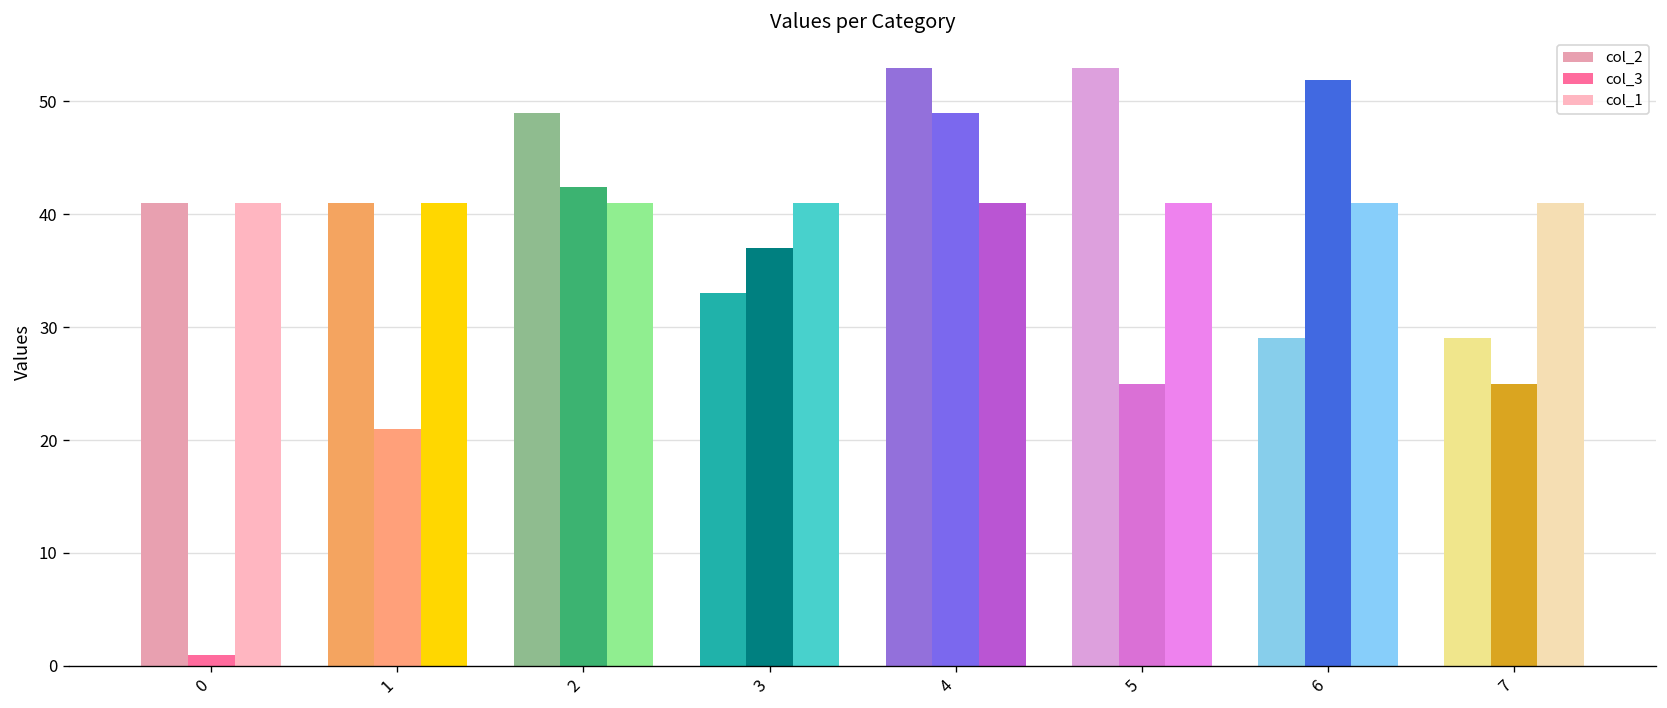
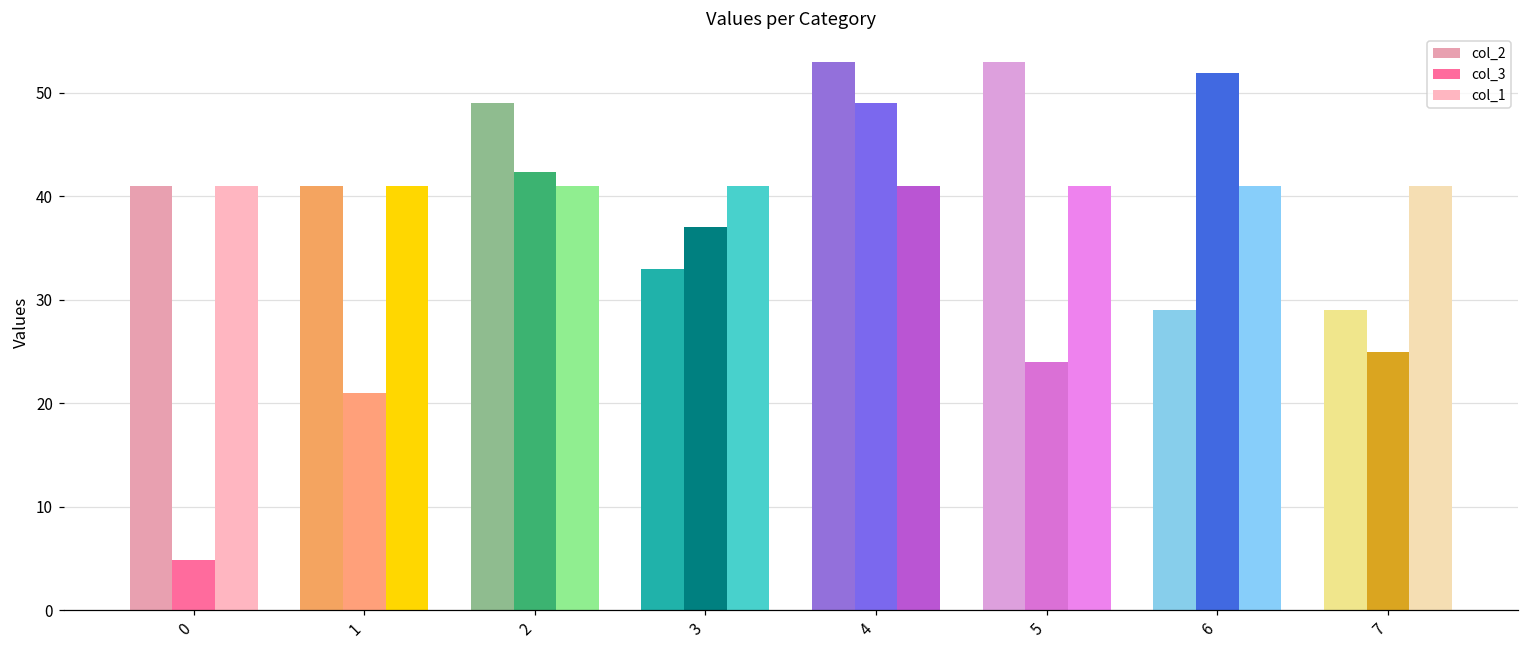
  {
    "col_3": {
-     "0": 1,
+     "0": 5,
      "1": 21,
      "2": 42,
      "3": 37,
      "4": 49,
-     "5": 25,
+     "5": 24,
      "6": 52,
      "7": 25
    }
  }
